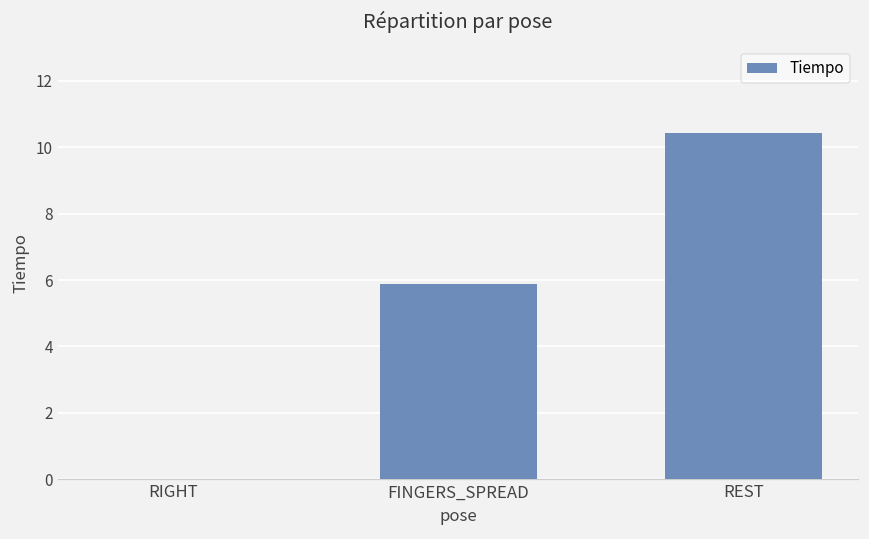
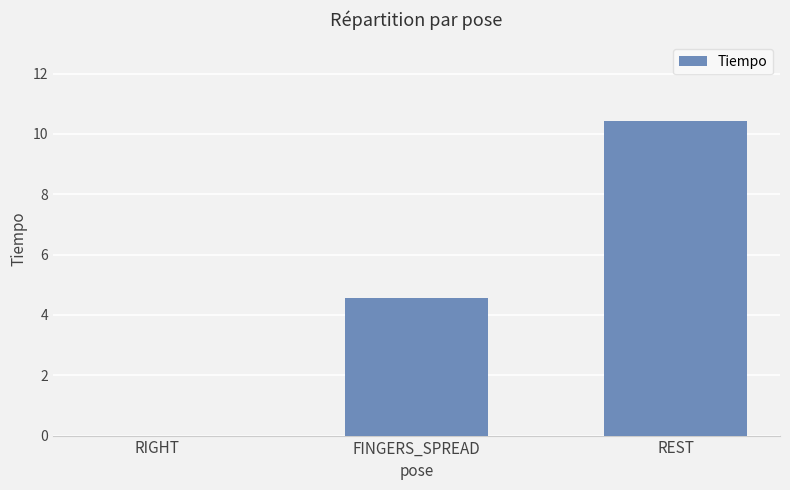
  {
    "RIGHT": 0.0,
-   "FINGERS_SPREAD": 5.9,
+   "FINGERS_SPREAD": 4.6,
    "REST": 10.4
  }
